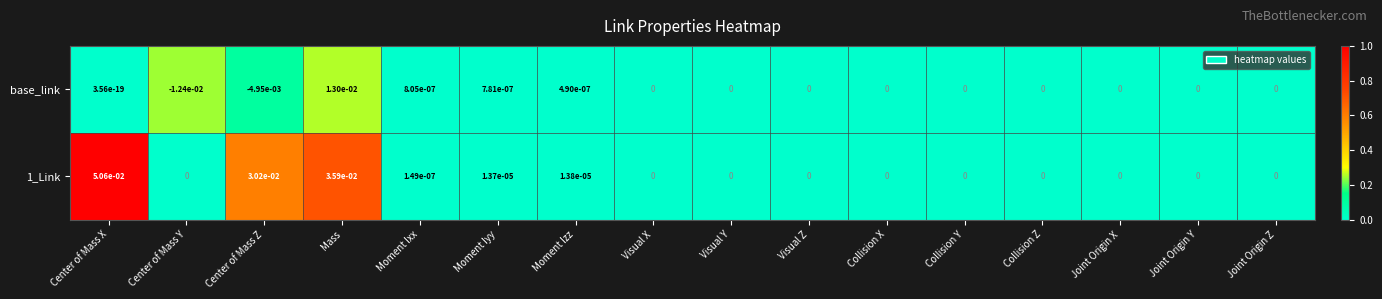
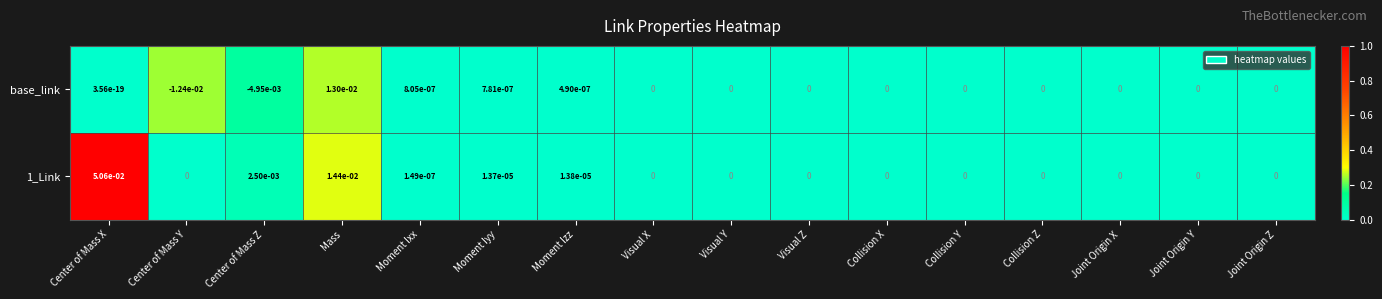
  {
    "base_link": {
      "Center of Mass X": "3.56e-19",
      "Center of Mass Y": "-1.24e-02",
      "Center of Mass Z": "-4.95e-03",
      "Mass": "1.30e-02",
      "Moment Ixx": "8.05e-07",
      "Moment Iyy": "7.81e-07",
      "Moment Izz": "4.90e-07",
      "Visual X": "0",
      "Visual Y": "0",
      "Visual Z": "0",
      "Collision X": "0",
      "Collision Y": "0",
      "Collision Z": "0",
      "Joint Origin X": "0",
      "Joint Origin Y": "0",
      "Joint Origin Z": "0"
    },
    "1_Link": {
      "Center of Mass X": "5.06e-02",
      "Center of Mass Y": "0",
-     "Center of Mass Z": "3.02e-02",
-     "Mass": "3.59e-02",
+     "Center of Mass Z": "2.50e-03",
+     "Mass": "1.44e-02",
      "Moment Ixx": "1.49e-07",
      "Moment Iyy": "1.37e-05",
      "Moment Izz": "1.38e-05",
      "Visual X": "0",
      "Visual Y": "0",
      "Visual Z": "0",
      "Collision X": "0",
      "Collision Y": "0",
      "Collision Z": "0",
      "Joint Origin X": "0",
      "Joint Origin Y": "0",
      "Joint Origin Z": "0"
    }
  }
